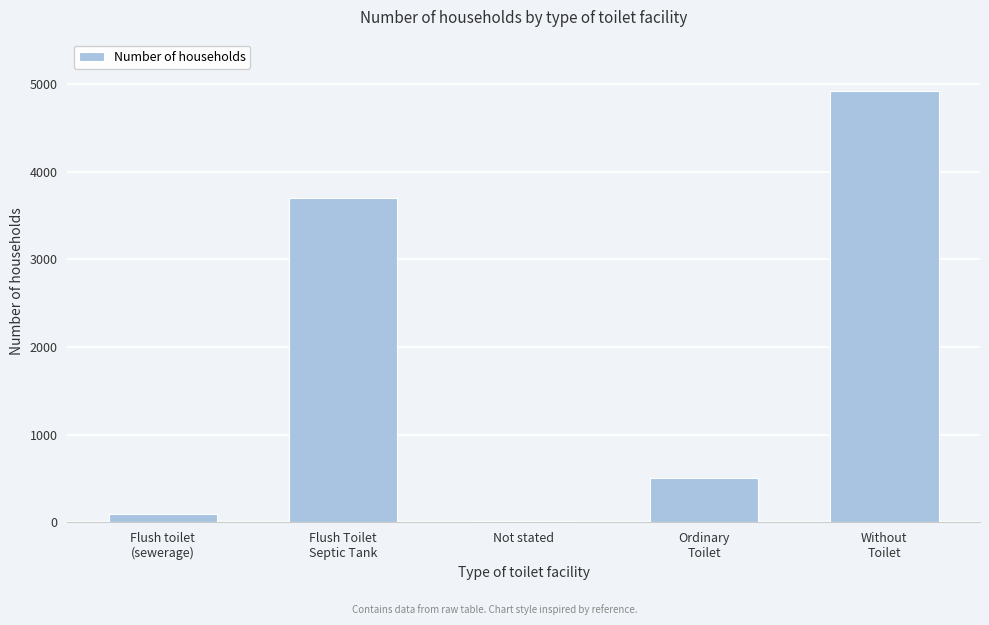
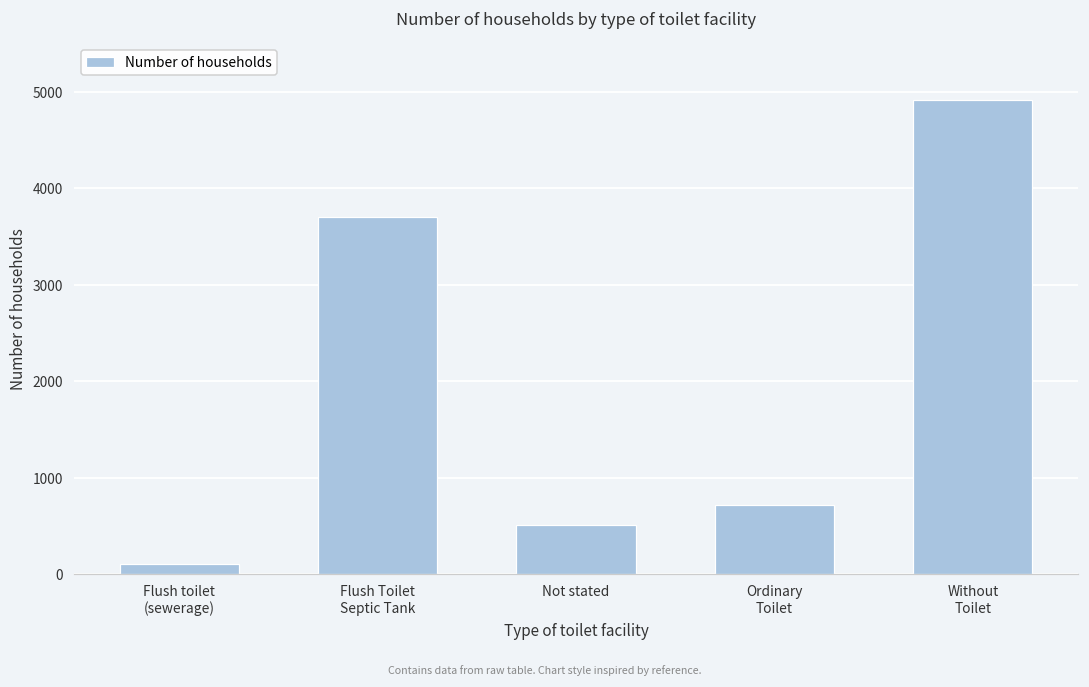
  {
    "Flush toilet (sewerage)": 100,
    "Flush Toilet Septic Tank": 3700,
-   "Not stated": 0,
-   "Ordinary Toilet": 500,
+   "Not stated": 500,
+   "Ordinary Toilet": 700,
    "Without Toilet": 4900
  }
